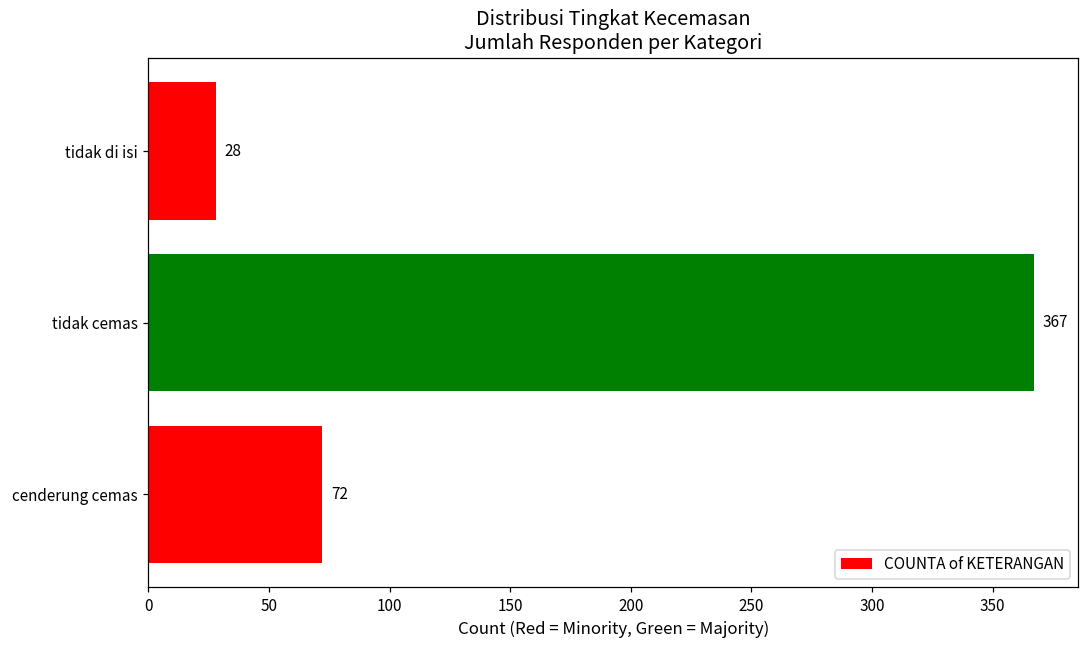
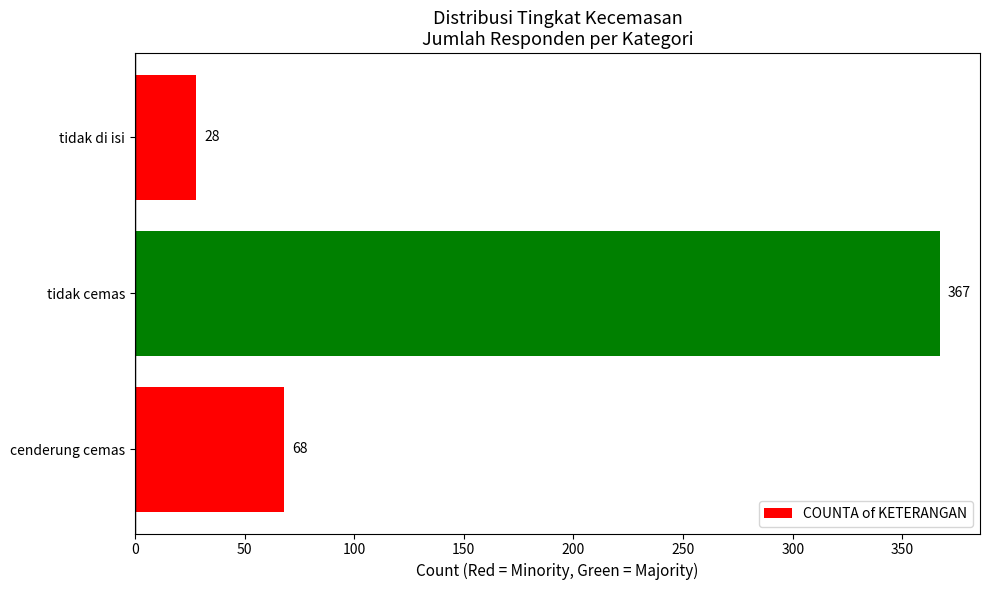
  {
    "tidak di isi": 28,
    "tidak cemas": 367,
-   "cenderung cemas": 72
+   "cenderung cemas": 68
  }
